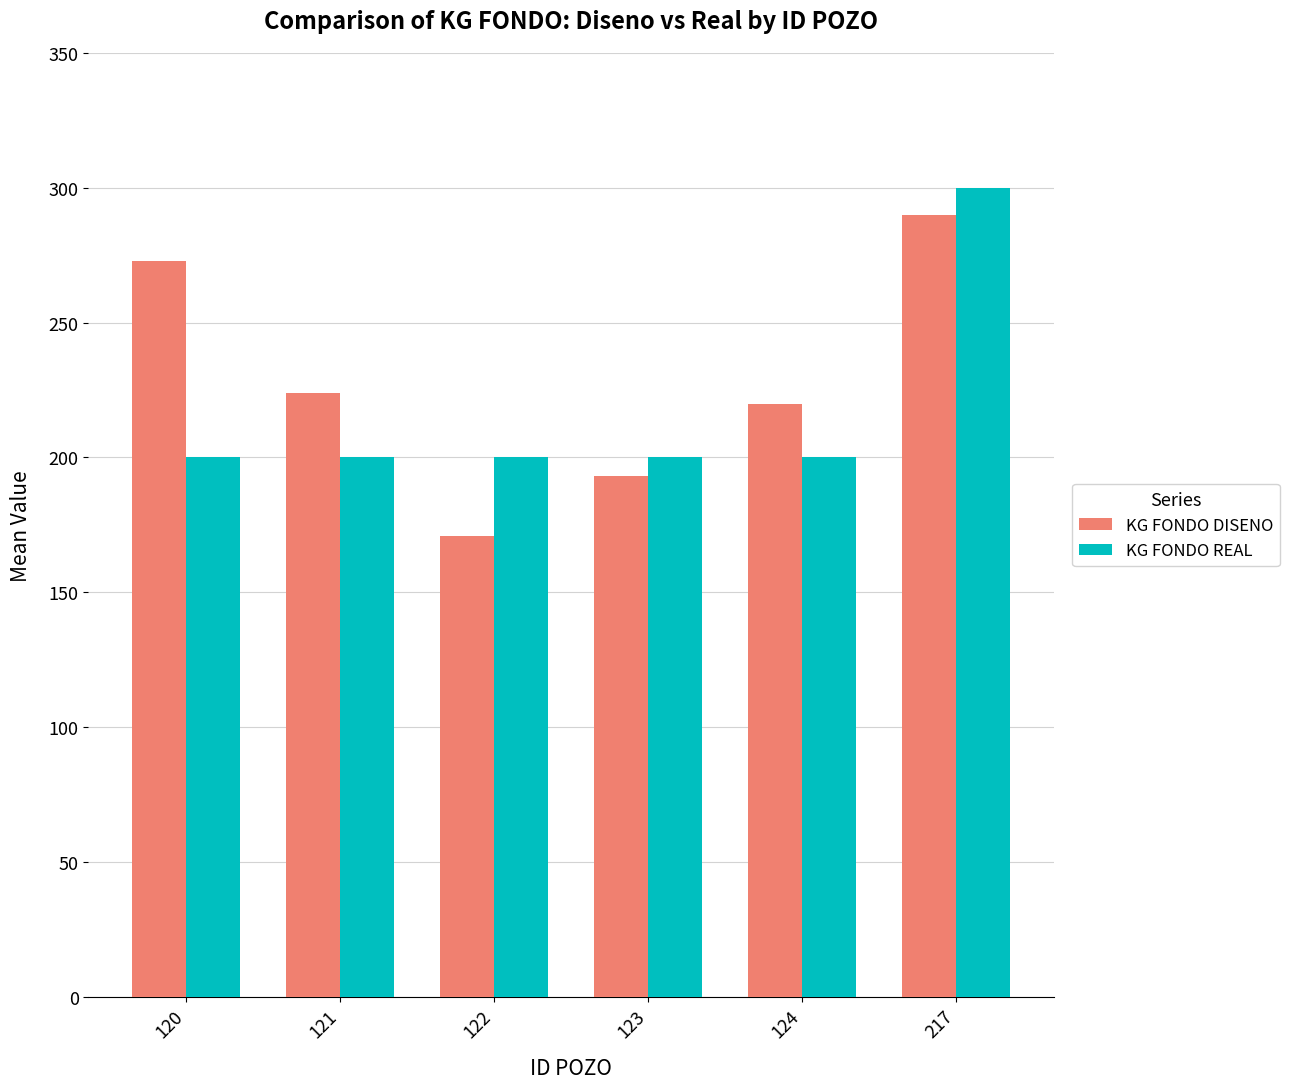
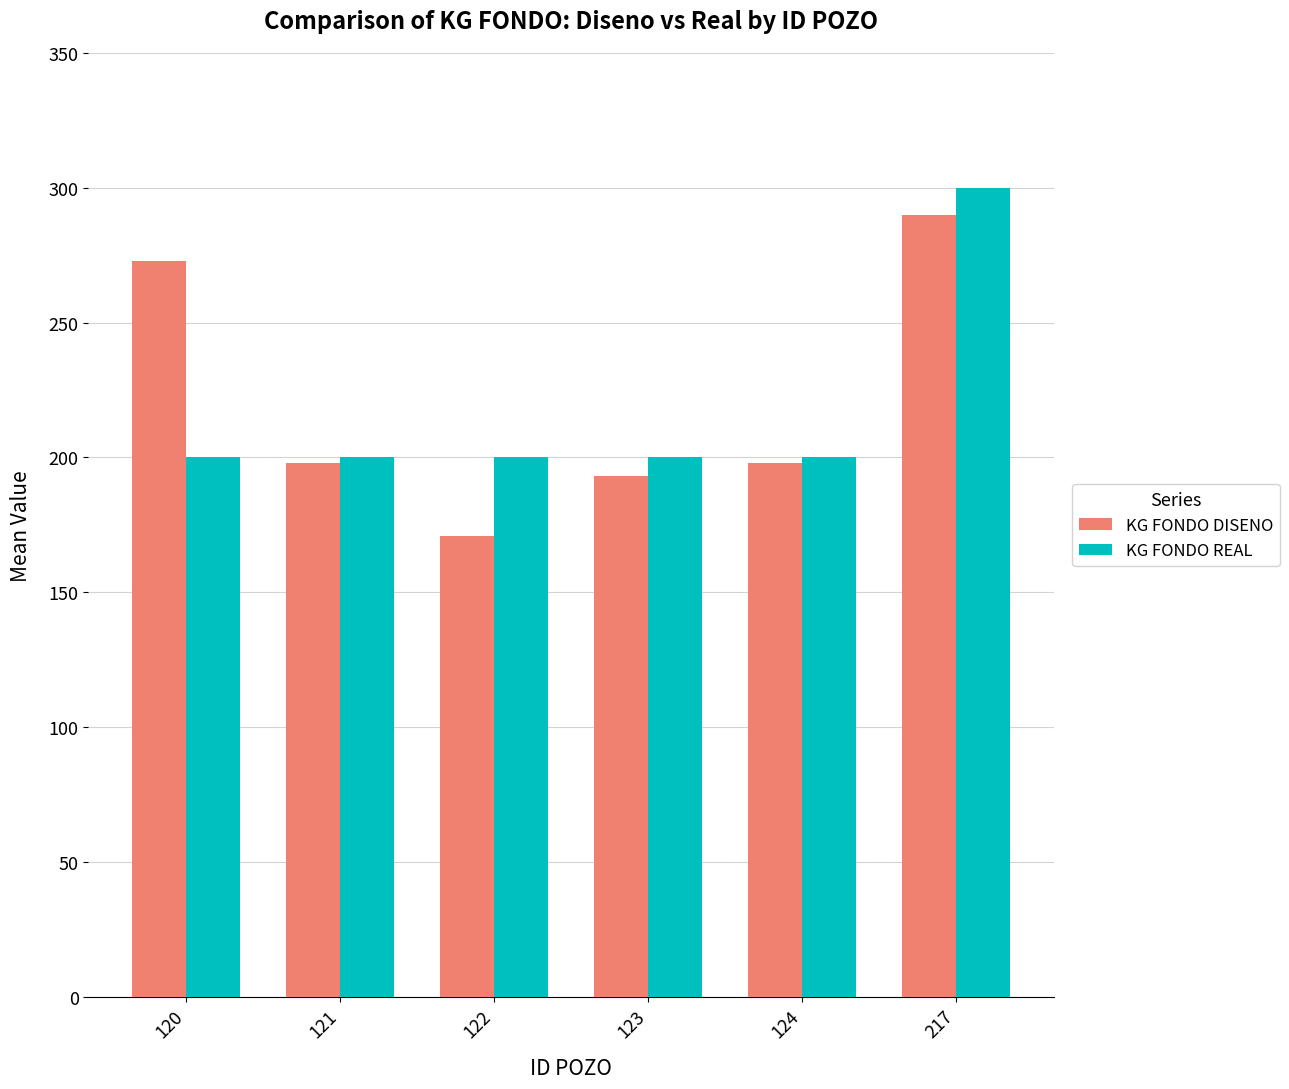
  {
    "KG FONDO DISENO": {
      "120": 273,
-     "121": 224,
+     "121": 198,
      "122": 171,
      "123": 193,
-     "124": 220,
+     "124": 198,
      "217": 290
    },
    "KG FONDO REAL": {
      "120": 200,
      "121": 200,
      "122": 200,
      "123": 200,
      "124": 200,
      "217": 300
    }
  }
